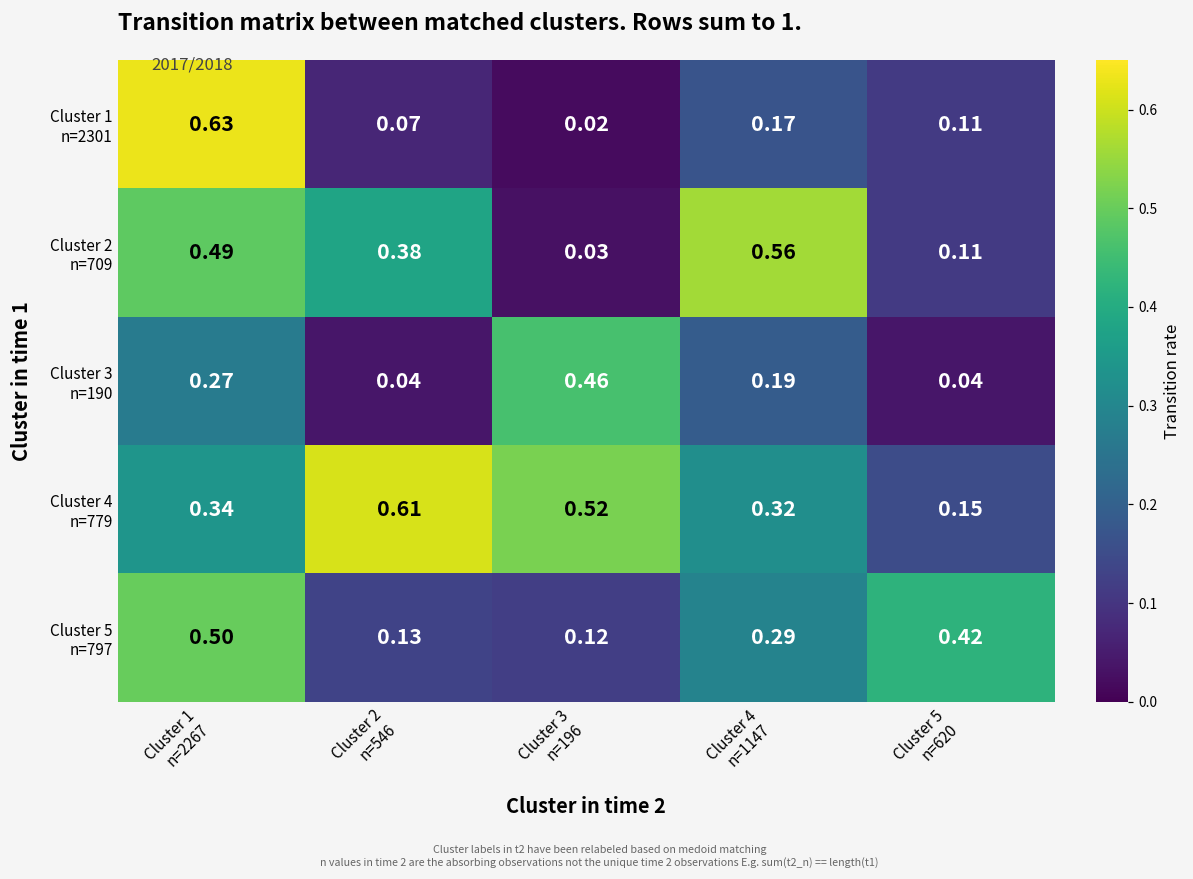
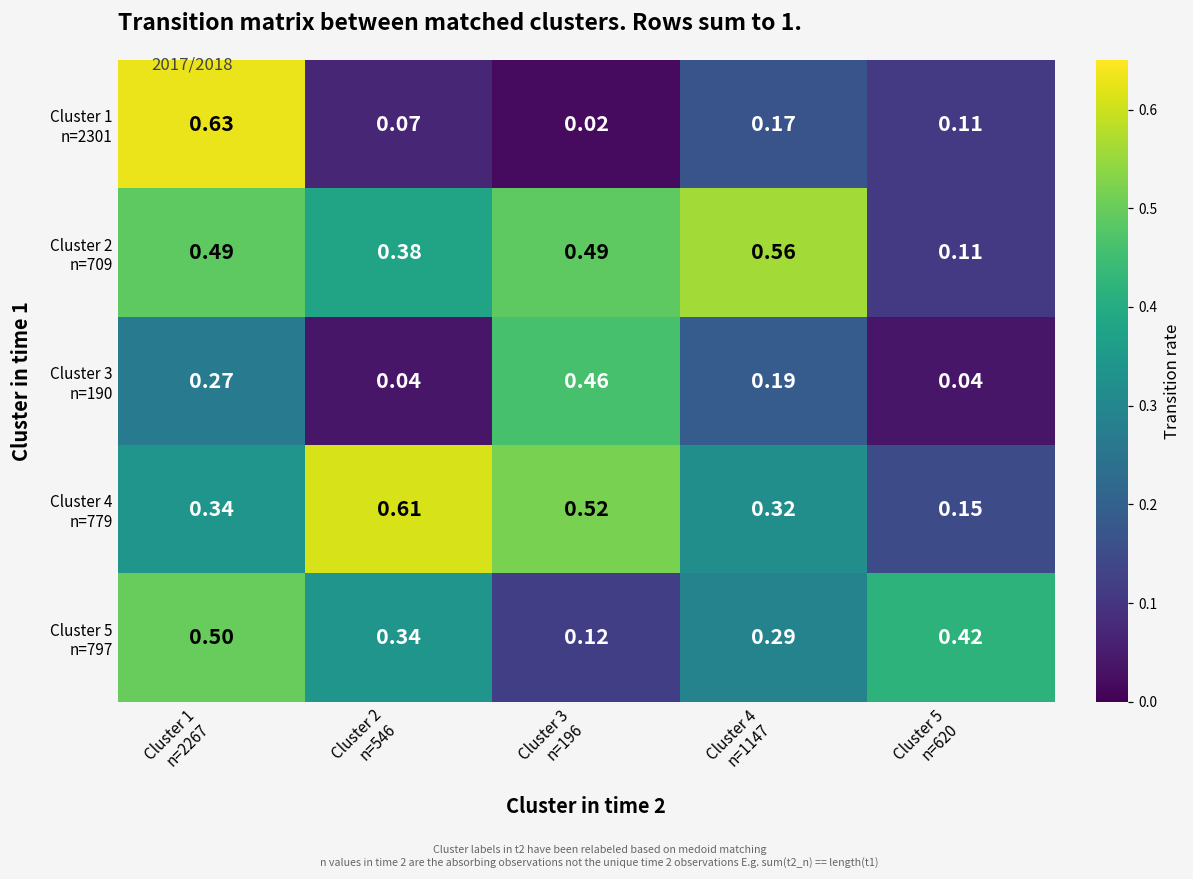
  {
    "Cluster 1 n=2301": {
      "Cluster 1 n=2267": 0.63,
      "Cluster 2 n=546": 0.07,
      "Cluster 3 n=196": 0.02,
      "Cluster 4 n=1147": 0.17,
      "Cluster 5 n=620": 0.11
    },
    "Cluster 2 n=709": {
      "Cluster 1 n=2267": 0.49,
      "Cluster 2 n=546": 0.38,
-     "Cluster 3 n=196": 0.03,
+     "Cluster 3 n=196": 0.49,
      "Cluster 4 n=1147": 0.56,
      "Cluster 5 n=620": 0.11
    },
    "Cluster 3 n=190": {
      "Cluster 1 n=2267": 0.27,
      "Cluster 2 n=546": 0.04,
      "Cluster 3 n=196": 0.46,
      "Cluster 4 n=1147": 0.19,
      "Cluster 5 n=620": 0.04
    },
    "Cluster 4 n=779": {
      "Cluster 1 n=2267": 0.34,
      "Cluster 2 n=546": 0.61,
      "Cluster 3 n=196": 0.52,
      "Cluster 4 n=1147": 0.32,
      "Cluster 5 n=620": 0.15
    },
    "Cluster 5 n=797": {
      "Cluster 1 n=2267": 0.50,
-     "Cluster 2 n=546": 0.13,
+     "Cluster 2 n=546": 0.34,
      "Cluster 3 n=196": 0.12,
      "Cluster 4 n=1147": 0.29,
      "Cluster 5 n=620": 0.42
    }
  }
